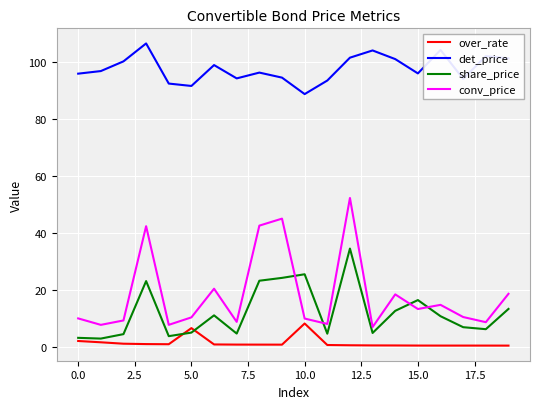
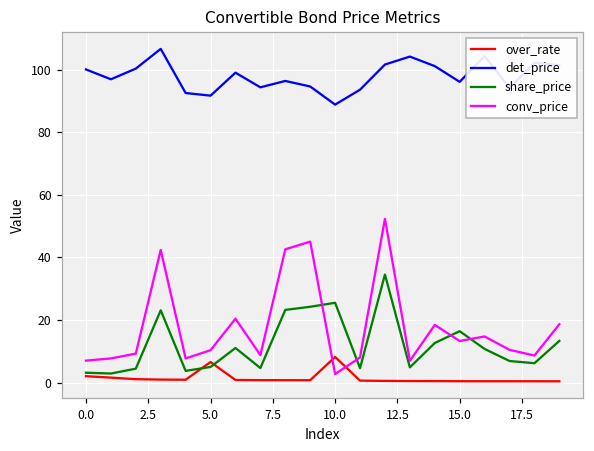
  {
    "over_rate": {
      "0.0": 2,
      "5.0": 7,
      "10.0": 8,
      "15.0": 0
    },
    "det_price": {
-     "0.0": 96,
+     "0.0": 100,
      "5.0": 92,
      "10.0": 89,
      "15.0": 96
    },
    "share_price": {
      "0.0": 3,
      "5.0": 5,
      "10.0": 25,
      "15.0": 16
    },
    "conv_price": {
-     "0.0": 10,
+     "0.0": 7,
      "5.0": 10,
-     "10.0": 10,
+     "10.0": 3,
      "15.0": 13
    }
  }
